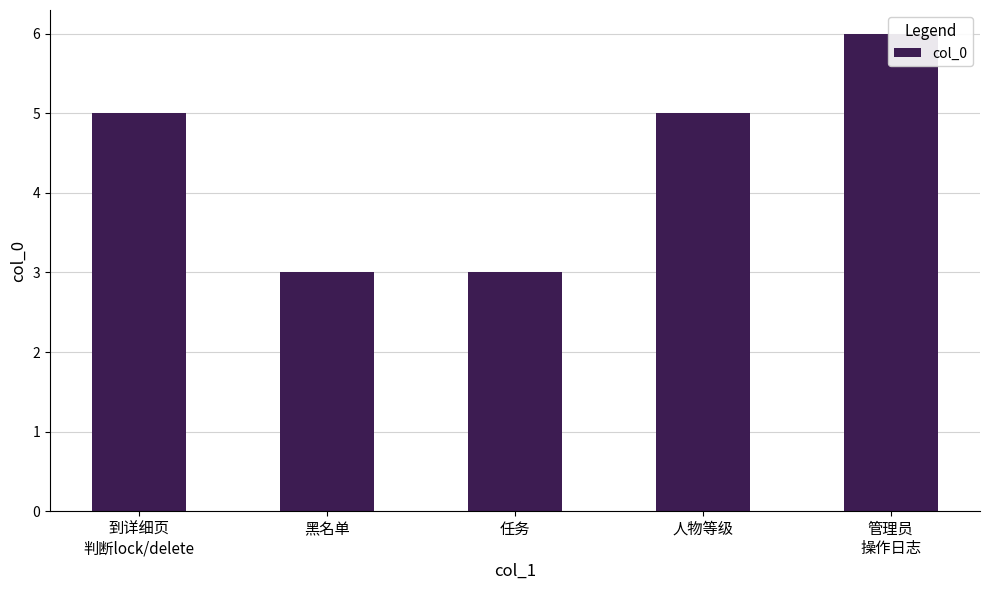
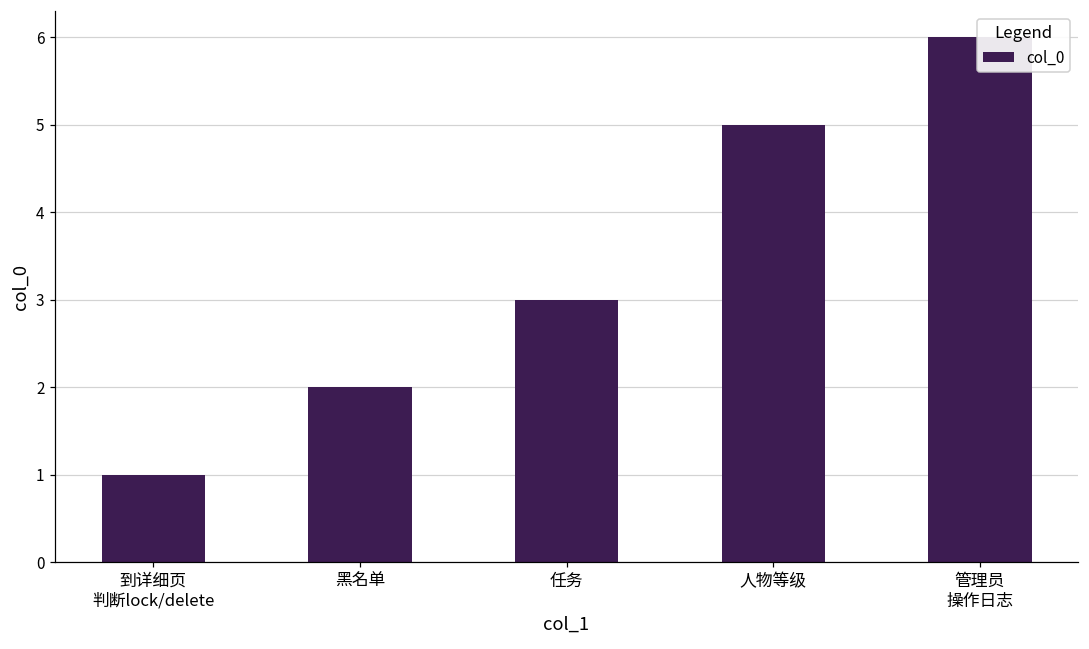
  {
-   "到详细页 判断lock/delete": 5,
-   "黑名单": 3,
+   "到详细页 判断lock/delete": 1,
+   "黑名单": 2,
    "任务": 3,
    "人物等级": 5
  }
